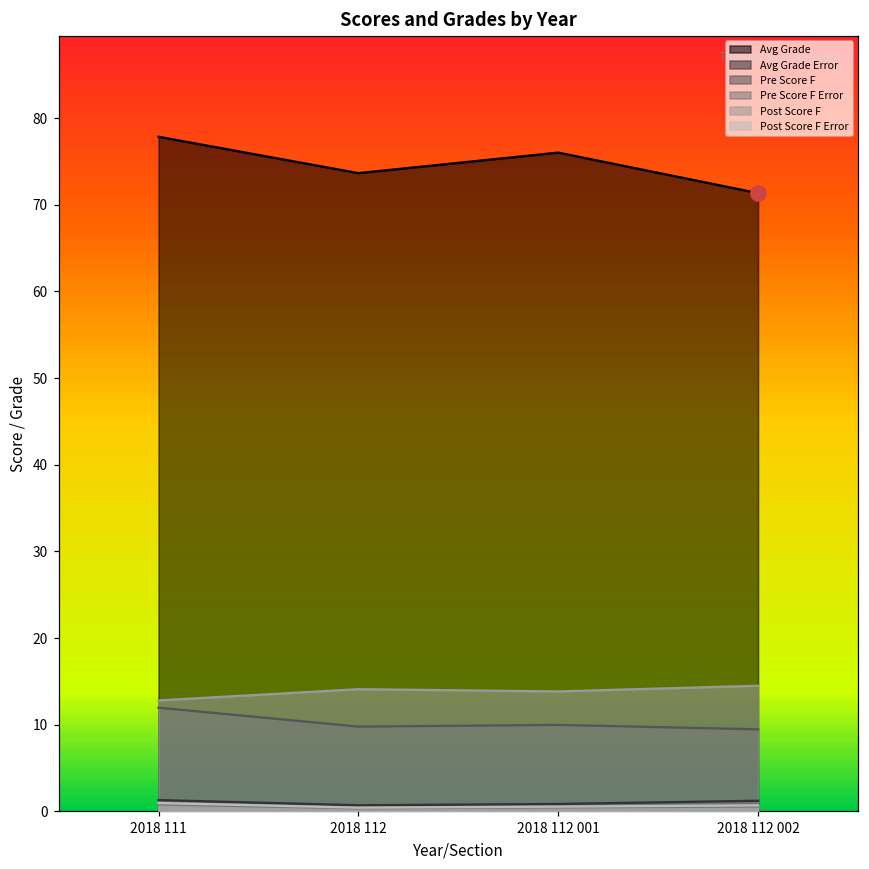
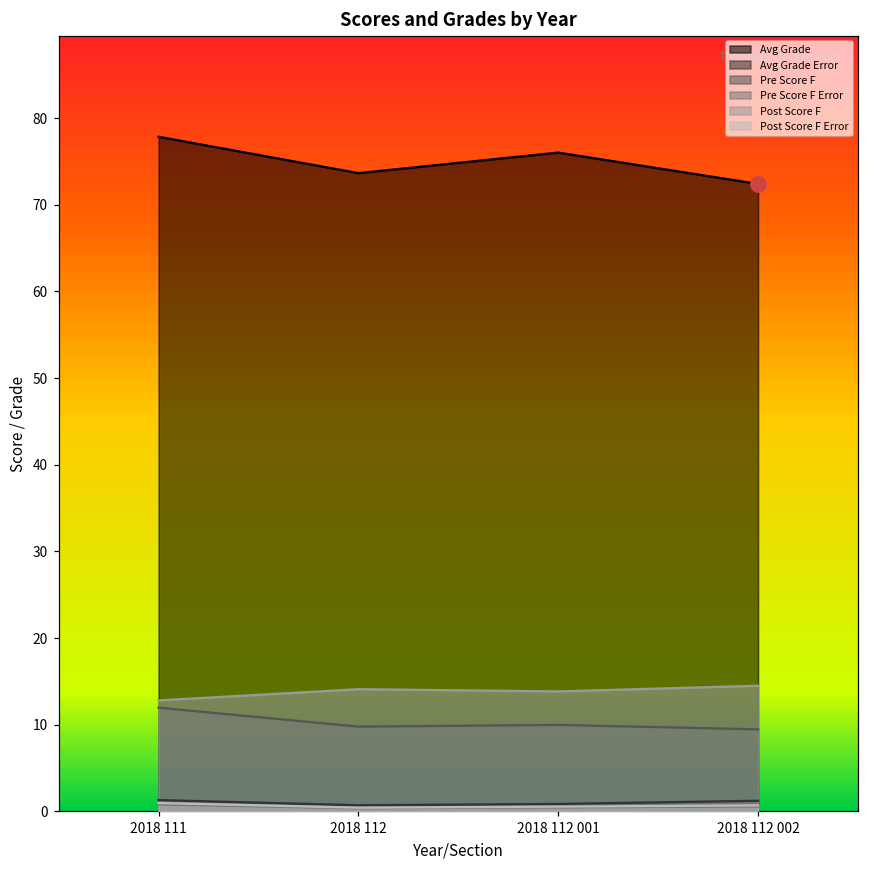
  {
    "Avg Grade": {
      "2018 111": 78,
      "2018 112": 74,
      "2018 112 001": 76,
-     "2018 112 002": 71
+     "2018 112 002": 72
    }
  }
